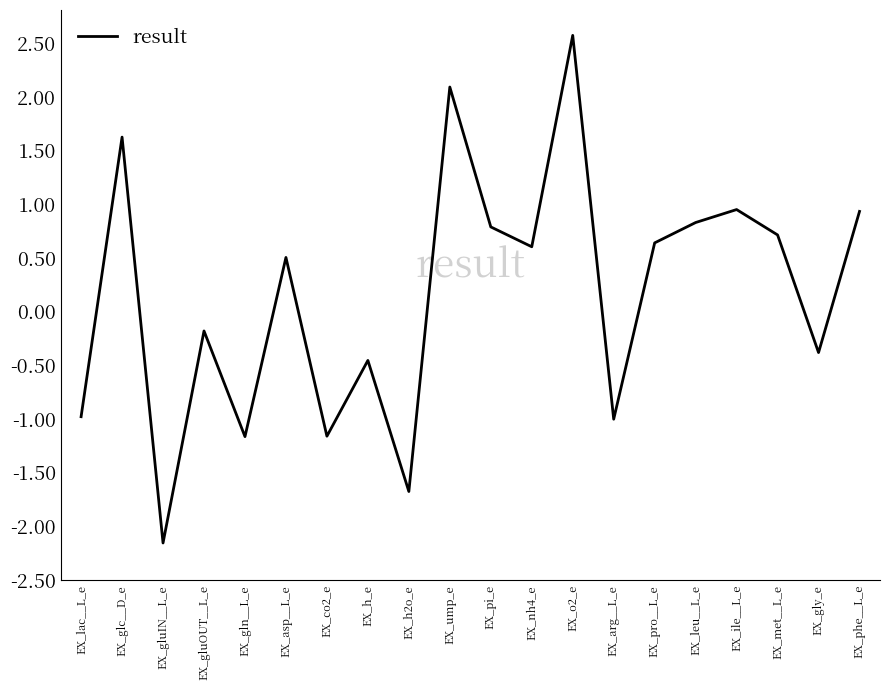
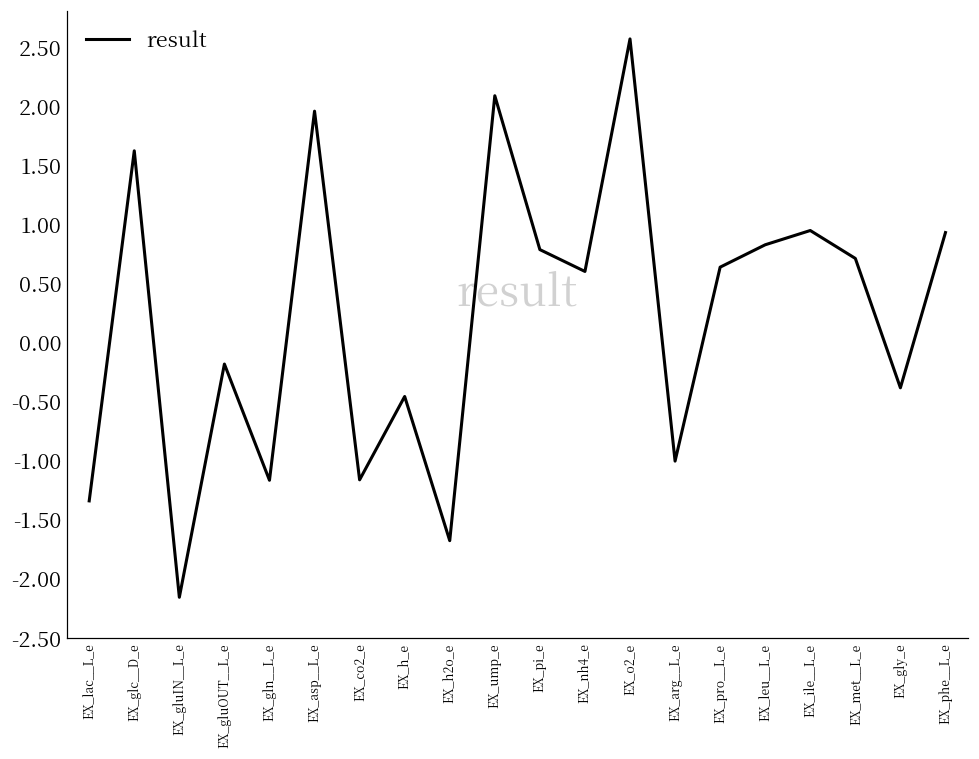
  {
-   "EX_lac__L_e": -0.98,
+   "EX_lac__L_e": -1.34,
    "EX_glc__D_e": 1.63,
    "EX_gluIN__L_e": -2.15,
    "EX_gluOUT__L_e": -0.18,
    "EX_gln__L_e": -1.16,
-   "EX_asp__L_e": 0.51,
+   "EX_asp__L_e": 1.96,
    "EX_co2_e": -1.16,
    "EX_h_e": -0.45,
    "EX_h2o_e": -1.67,
    "EX_ump_e": 2.09,
    "EX_pi_e": 0.79,
    "EX_nh4_e": 0.61,
    "EX_o2_e": 2.57,
    "EX_arg__L_e": -1.00,
    "EX_pro__L_e": 0.64,
    "EX_leu__L_e": 0.83,
    "EX_ile__L_e": 0.95,
    "EX_met__L_e": 0.72,
    "EX_gly_e": -0.38,
    "EX_phe__L_e": 0.93
  }
